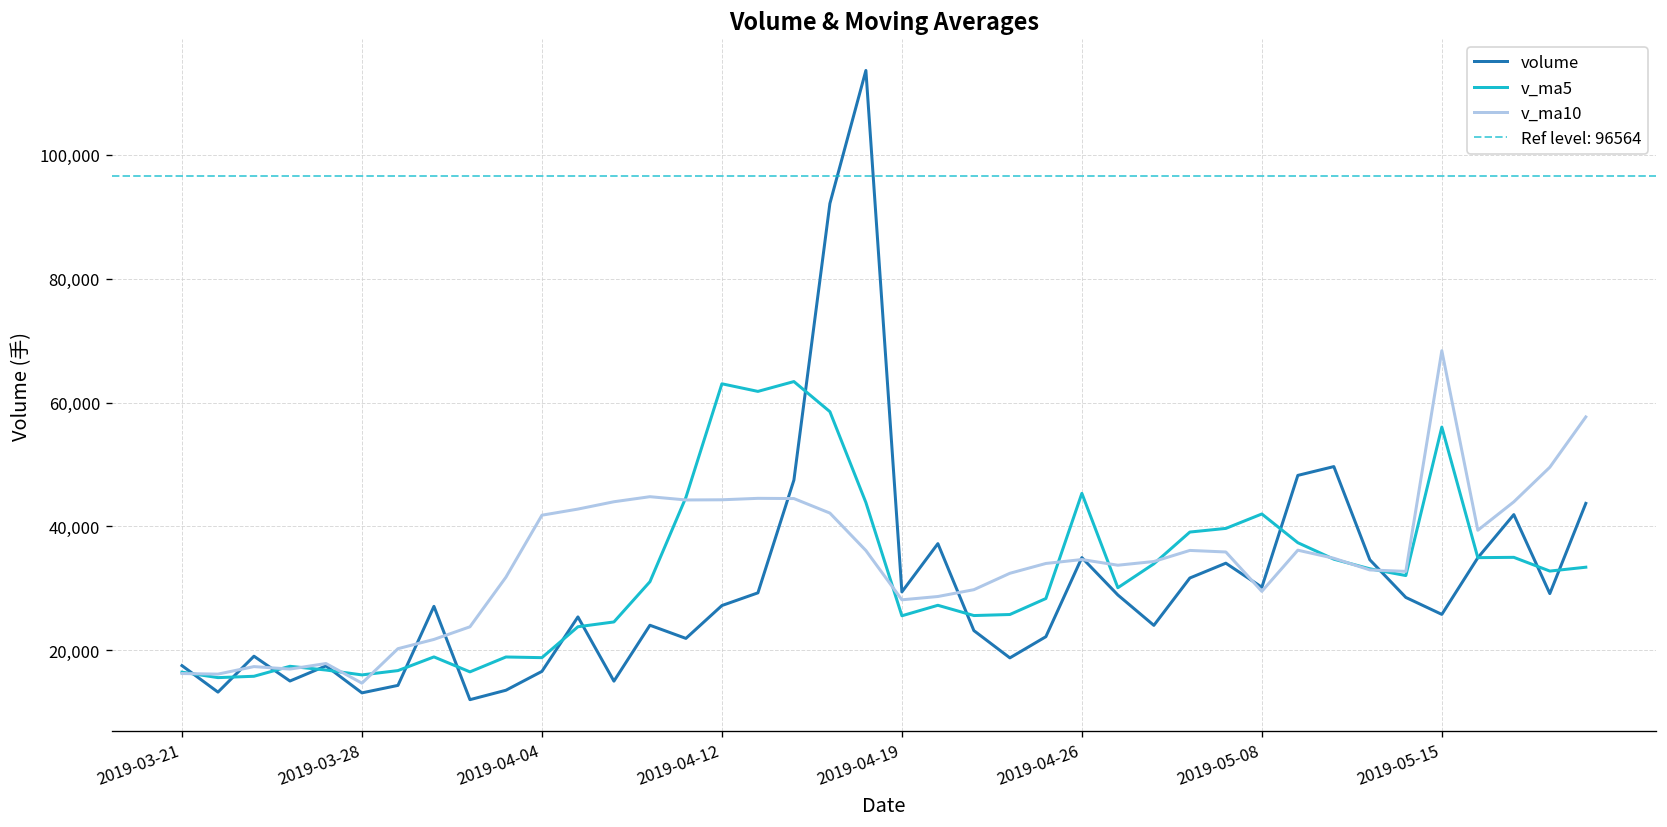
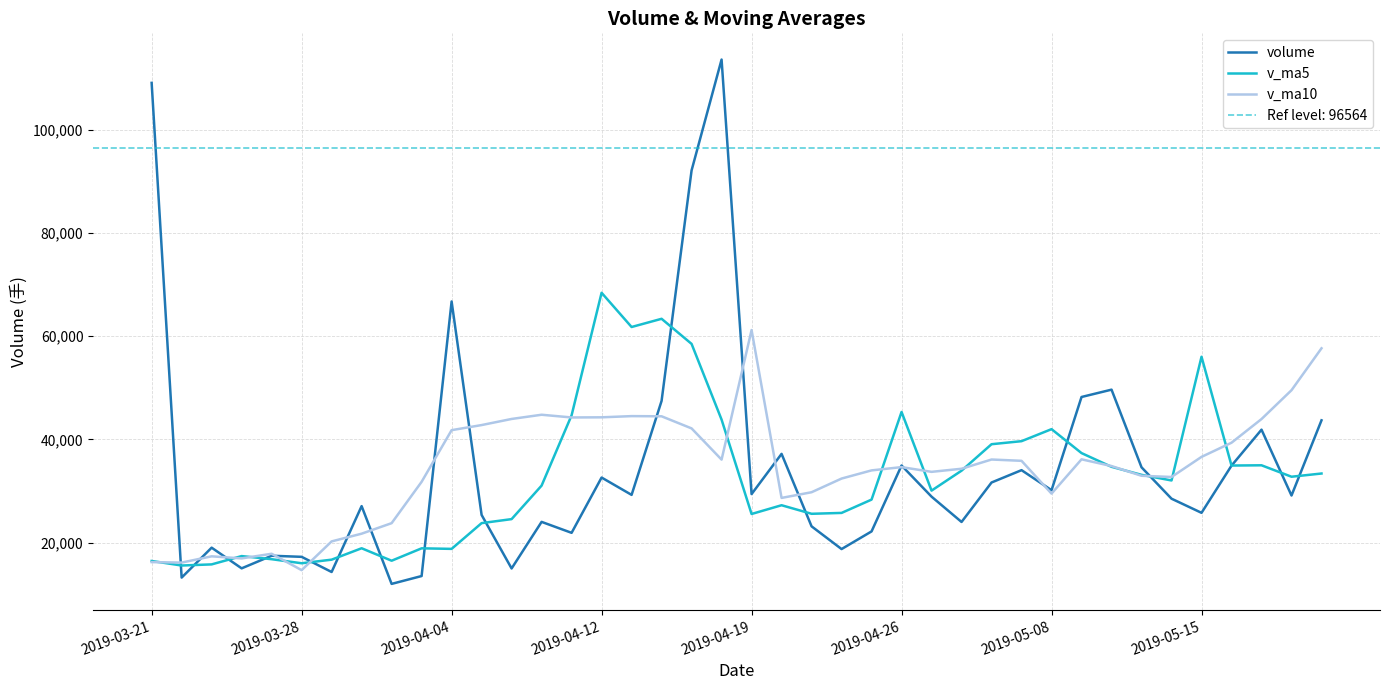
  {
    "volume": {
-     "2019-03-21": "18,000",
-     "2019-03-28": "13,000",
-     "2019-04-04": "17,000",
-     "2019-04-12": "27,000",
+     "2019-03-21": "109,000",
+     "2019-03-28": "17,000",
+     "2019-04-04": "67,000",
+     "2019-04-12": "33,000",
      "2019-04-19": "29,000",
      "2019-05-08": "30,000",
      "2019-05-15": "26,000"
    },
    "v_ma5": {
      "2019-03-28": "16,000",
      "2019-04-04": "19,000",
-     "2019-04-12": "63,000",
+     "2019-04-12": "68,000",
      "2019-04-19": "26,000",
      "2019-04-26": "45,000",
      "2019-05-08": "42,000",
      "2019-05-15": "56,000"
    },
    "v_ma10": {
      "2019-03-28": "15,000",
      "2019-04-04": "42,000",
      "2019-04-12": "44,000",
-     "2019-04-19": "28,000",
+     "2019-04-19": "61,000",
      "2019-05-08": "30,000",
-     "2019-05-15": "68,000"
+     "2019-05-15": "37,000"
    }
  }
